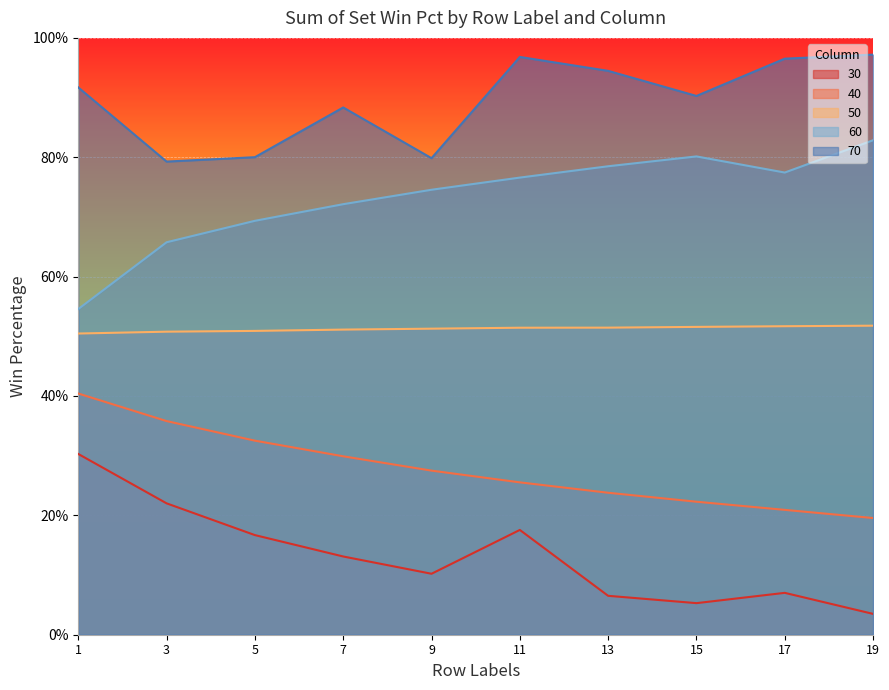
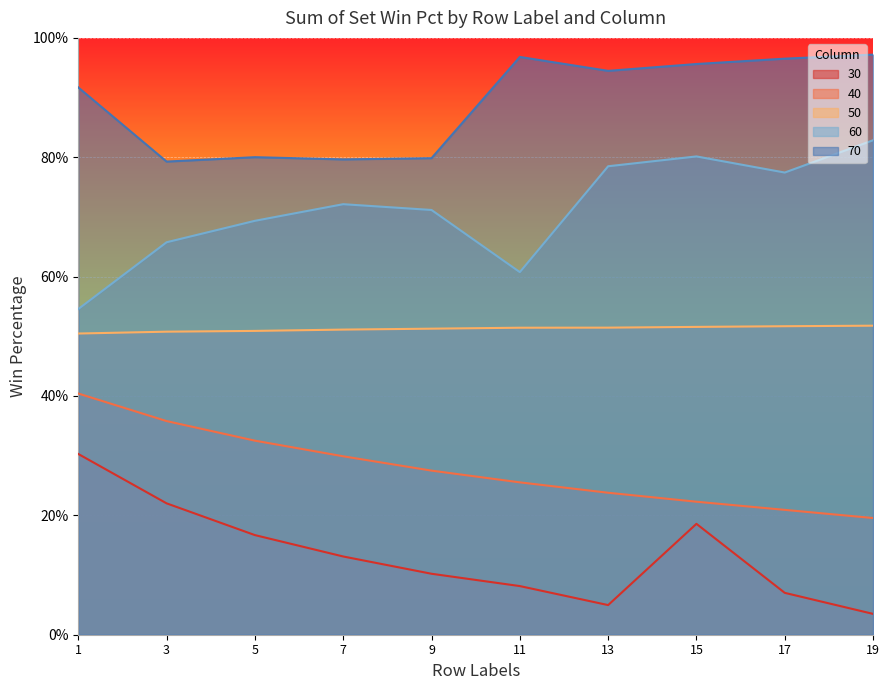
  {
    "30": {
      "1": "30%",
      "3": "22%",
      "5": "17%",
      "7": "13%",
      "9": "10%",
-     "11": "18%",
-     "13": "7%",
-     "15": "5%",
+     "11": "8%",
+     "13": "5%",
+     "15": "19%",
      "17": "7%",
      "19": "3%"
    },
    "60": {
      "1": "55%",
      "3": "66%",
      "5": "69%",
      "7": "72%",
-     "9": "75%",
-     "11": "77%",
+     "9": "71%",
+     "11": "61%",
      "13": "78%",
      "15": "80%",
      "17": "77%",
      "19": "83%"
    },
    "70": {
      "1": "92%",
      "3": "79%",
      "5": "80%",
-     "7": "88%",
+     "7": "80%",
      "9": "80%",
      "11": "97%",
      "13": "94%",
-     "15": "90%",
+     "15": "96%",
      "17": "97%",
      "19": "97%"
    }
  }
